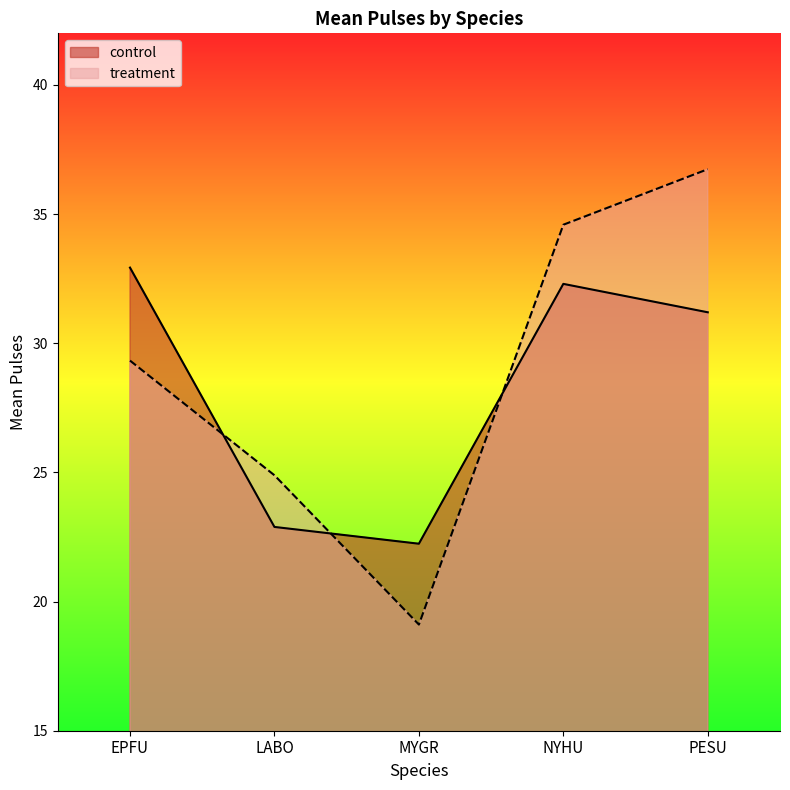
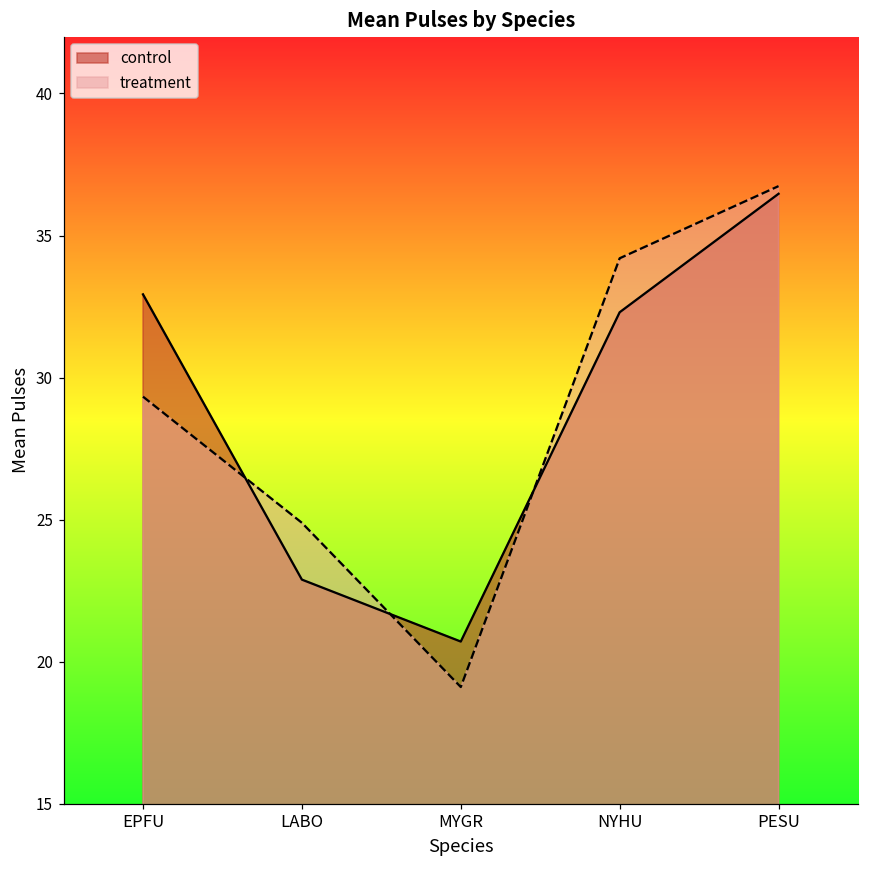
  {
    "control": {
      "EPFU": 32.9,
      "LABO": 22.9,
-     "MYGR": 22.2,
+     "MYGR": 20.7,
      "NYHU": 32.3,
-     "PESU": 31.2
+     "PESU": 36.5
    },
    "treatment": {
      "EPFU": 29.3,
      "LABO": 24.9,
      "MYGR": 19.1,
-     "NYHU": 34.6,
+     "NYHU": 34.2,
      "PESU": 36.7
    }
  }
